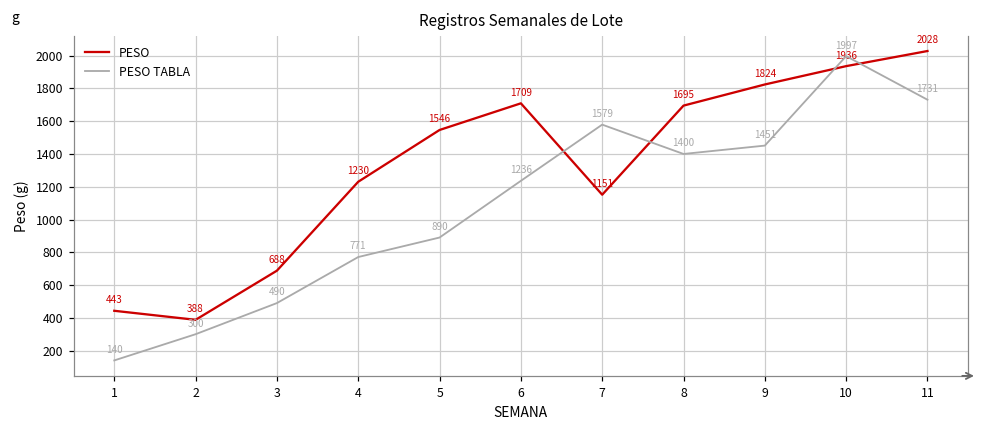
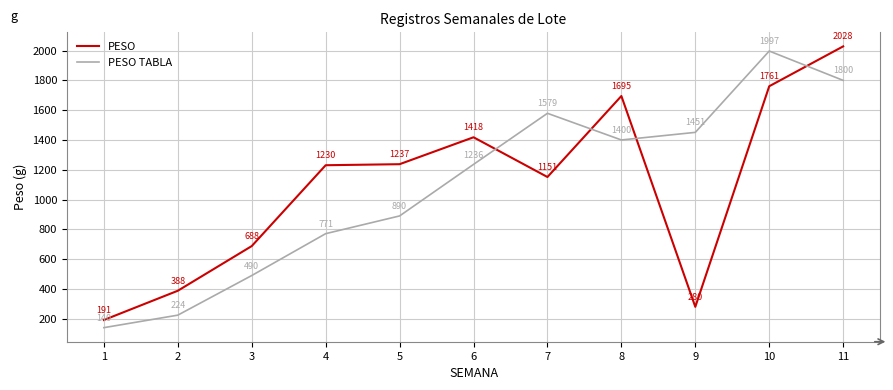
  {
    "PESO": {
-     "1": 443,
+     "1": 191,
      "2": 388,
      "3": 688,
      "4": 1230,
-     "5": 1546,
-     "6": 1709,
+     "5": 1237,
+     "6": 1418,
      "7": 1151,
      "8": 1695,
-     "9": 1824,
-     "10": 1936,
+     "9": 280,
+     "10": 1761,
      "11": 2028
    },
    "PESO TABLA": {
-     "2": 300,
+     "2": 224,
      "3": 490,
      "4": 771,
      "5": 890,
      "6": 1236,
      "7": 1579,
      "8": 1400,
      "9": 1451,
      "10": 1997,
-     "11": 1731
+     "11": 1800
    }
  }
